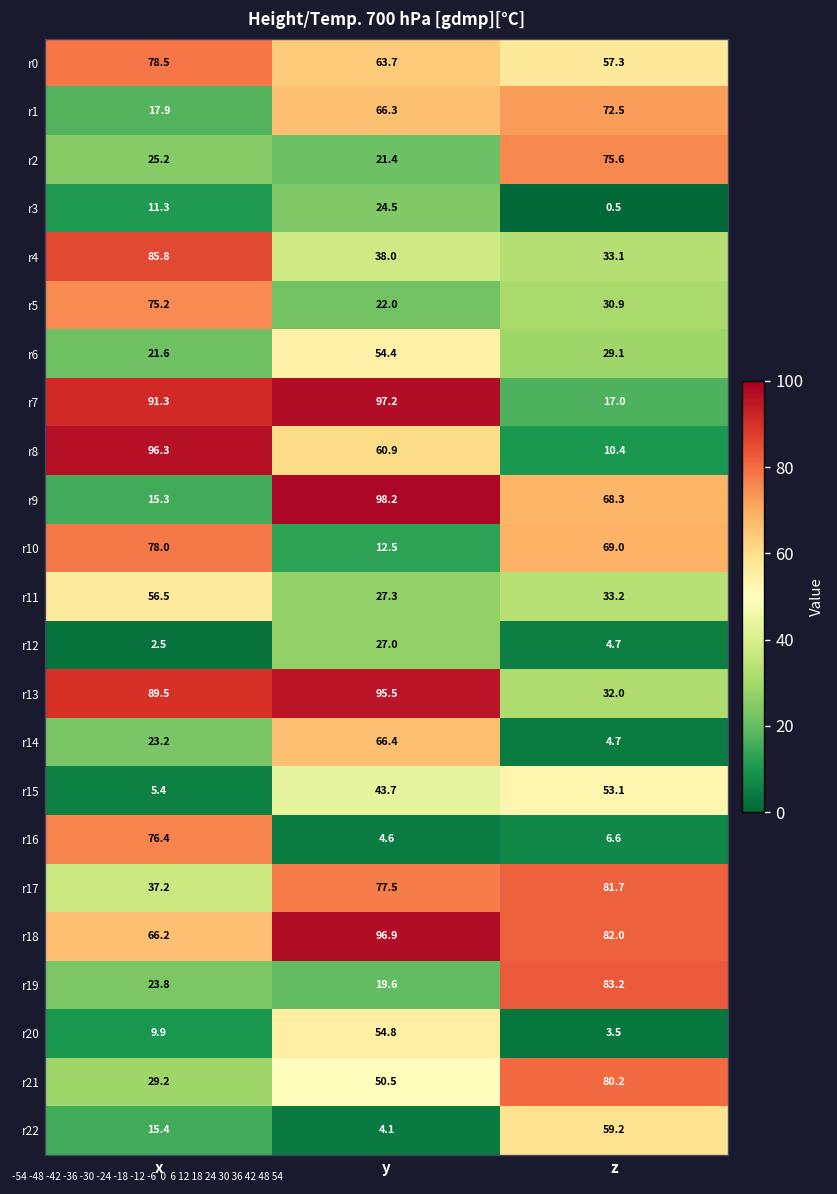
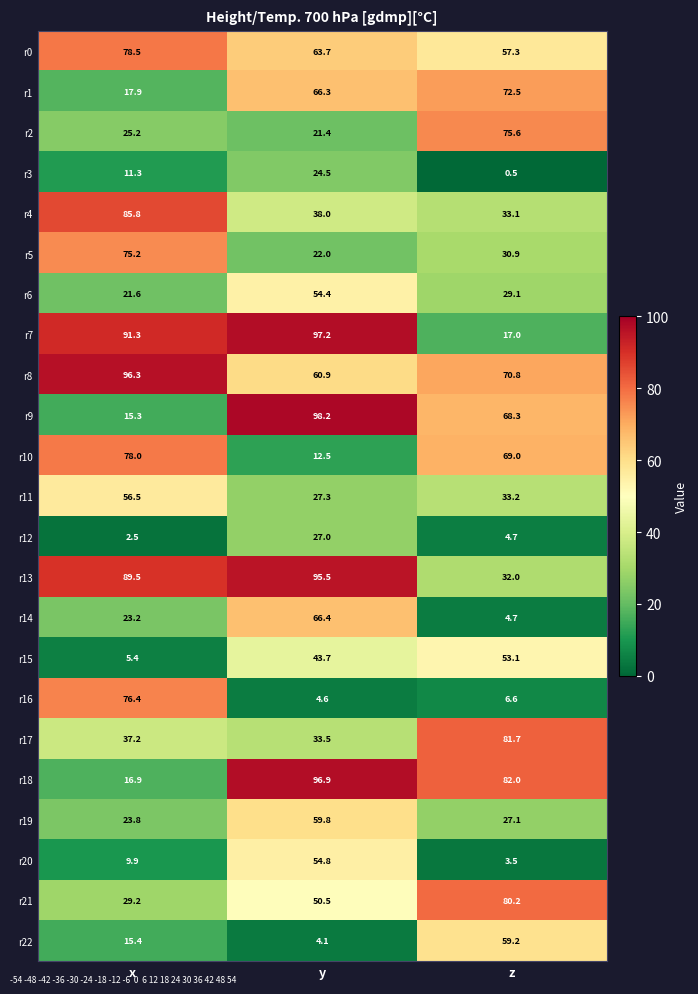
  {
    "r0": {
      "x": 78.5,
      "y": 63.7,
      "z": 57.3
    },
    "r1": {
      "x": 17.9,
      "y": 66.3,
      "z": 72.5
    },
    "r2": {
      "x": 25.2,
      "y": 21.4,
      "z": 75.6
    },
    "r3": {
      "x": 11.3,
      "y": 24.5,
      "z": 0.5
    },
    "r4": {
      "x": 85.8,
      "y": 38.0,
      "z": 33.1
    },
    "r5": {
      "x": 75.2,
      "y": 22.0,
      "z": 30.9
    },
    "r6": {
      "x": 21.6,
      "y": 54.4,
      "z": 29.1
    },
    "r7": {
      "x": 91.3,
      "y": 97.2,
      "z": 17.0
    },
    "r8": {
      "x": 96.3,
      "y": 60.9,
-     "z": 10.4
+     "z": 70.8
    },
    "r9": {
      "x": 15.3,
      "y": 98.2,
      "z": 68.3
    },
    "r10": {
      "x": 78.0,
      "y": 12.5,
      "z": 69.0
    },
    "r11": {
      "x": 56.5,
      "y": 27.3,
      "z": 33.2
    },
    "r12": {
      "x": 2.5,
      "y": 27.0,
      "z": 4.7
    },
    "r13": {
      "x": 89.5,
      "y": 95.5,
      "z": 32.0
    },
    "r14": {
      "x": 23.2,
      "y": 66.4,
      "z": 4.7
    },
    "r15": {
      "x": 5.4,
      "y": 43.7,
      "z": 53.1
    },
    "r16": {
      "x": 76.4,
      "y": 4.6,
      "z": 6.6
    },
    "r17": {
      "x": 37.2,
-     "y": 77.5,
+     "y": 33.5,
      "z": 81.7
    },
    "r18": {
-     "x": 66.2,
+     "x": 16.9,
      "y": 96.9,
      "z": 82.0
    },
    "r19": {
      "x": 23.8,
-     "y": 19.6,
-     "z": 83.2
+     "y": 59.8,
+     "z": 27.1
    },
    "r20": {
      "x": 9.9,
      "y": 54.8,
      "z": 3.5
    },
    "r21": {
      "x": 29.2,
      "y": 50.5,
      "z": 80.2
    },
    "r22": {
      "x": 15.4,
      "y": 4.1,
      "z": 59.2
    }
  }
